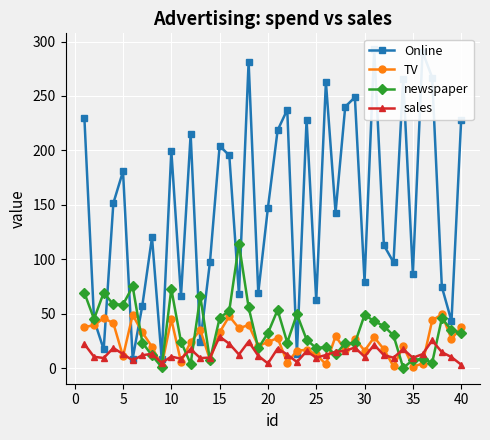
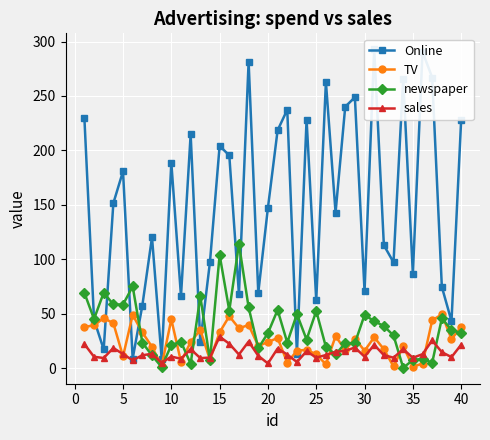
  {
    "Online": {
      "5": 181,
-     "10": 200,
+     "10": 189,
      "15": 204,
      "20": 147,
      "25": 62,
-     "30": 80,
+     "30": 71,
      "35": 87
    },
    "TV": {
      "10": 45,
      "15": 33,
      "20": 24,
      "25": 13,
      "30": 16,
      "35": 1,
      "40": 38
    },
    "newspaper": {
      "5": 58,
-     "10": 73,
-     "15": 46,
+     "10": 21,
+     "15": 104,
      "20": 32,
-     "25": 18,
+     "25": 52,
      "30": 49,
      "40": 32
    },
    "sales": {
      "10": 11,
      "15": 29,
      "20": 4,
      "25": 10,
      "30": 11,
-     "40": 3
+     "40": 22
    }
  }
